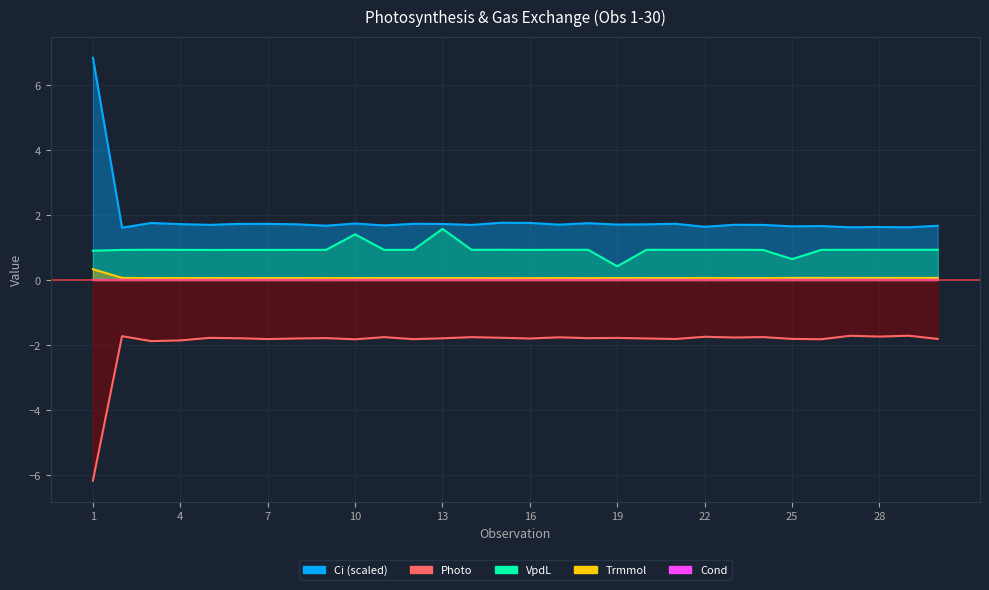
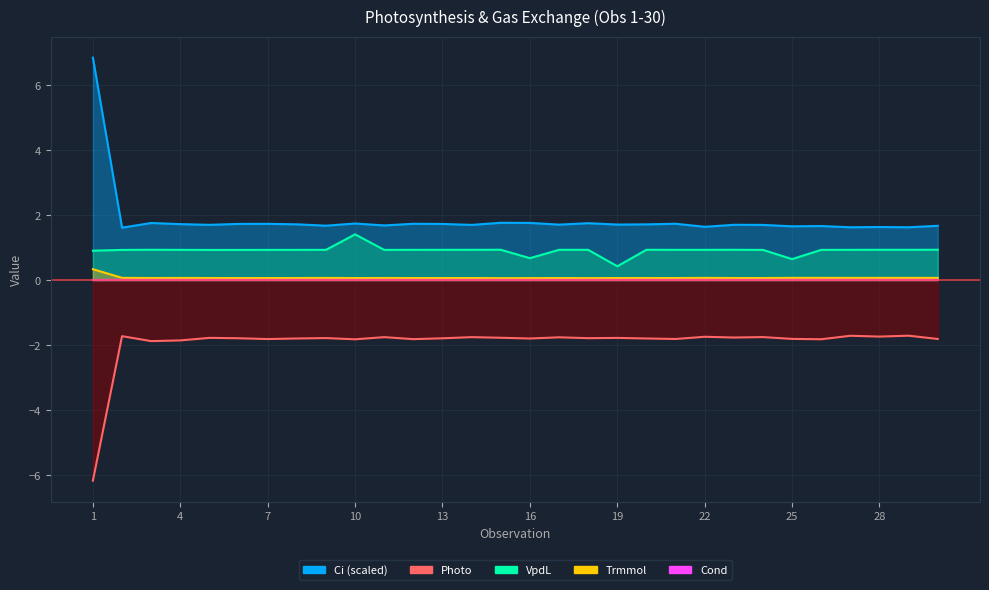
  {
    "VpdL": {
      "1": 0.9,
      "4": 0.9,
      "7": 0.9,
      "10": 1.4,
-     "13": 1.6,
-     "16": 0.9,
+     "13": 0.9,
+     "16": 0.7,
      "19": 0.4,
      "22": 0.9,
      "25": 0.6,
      "28": 0.9
    },
    "Trmmol": {
      "1": 0.3
    }
  }
